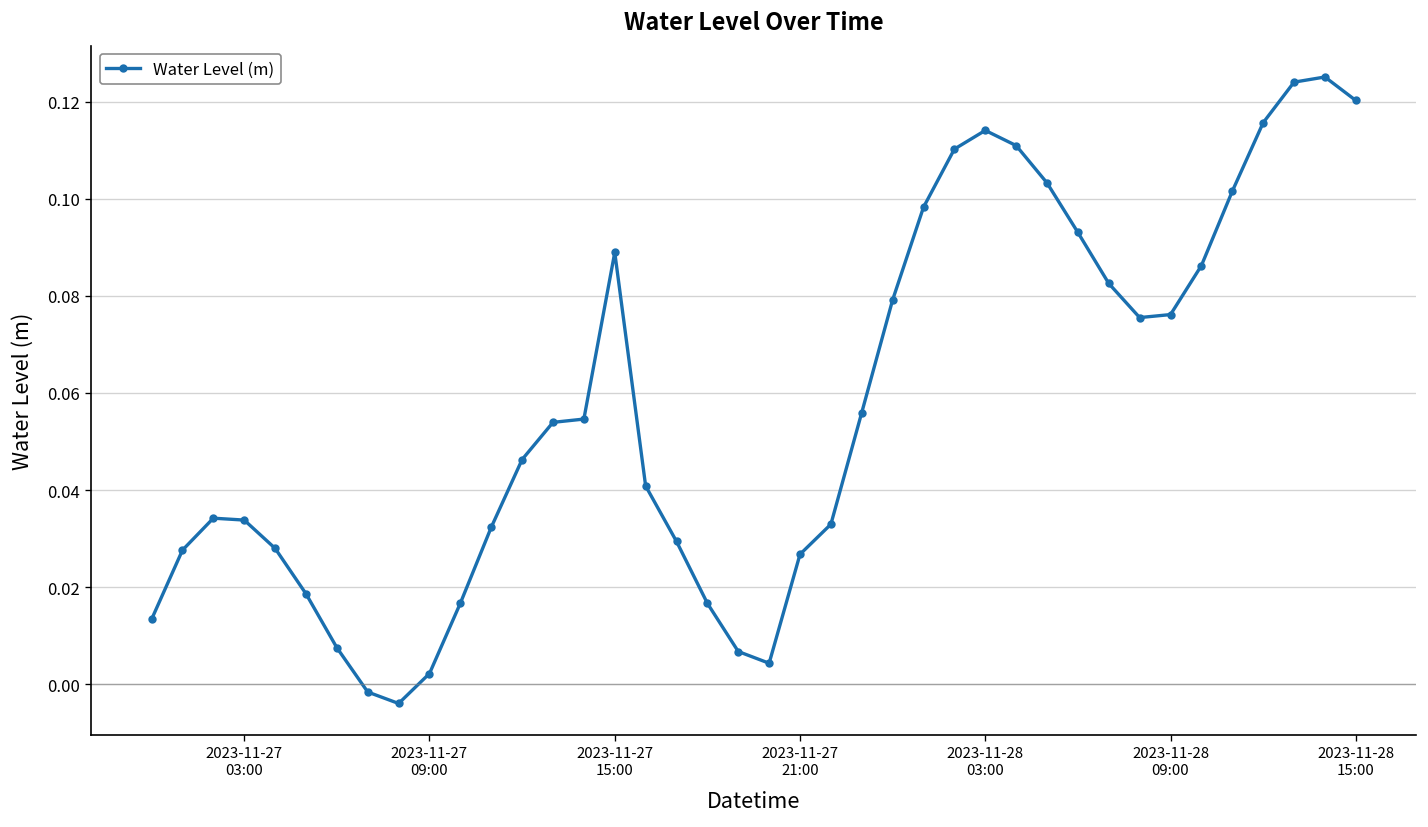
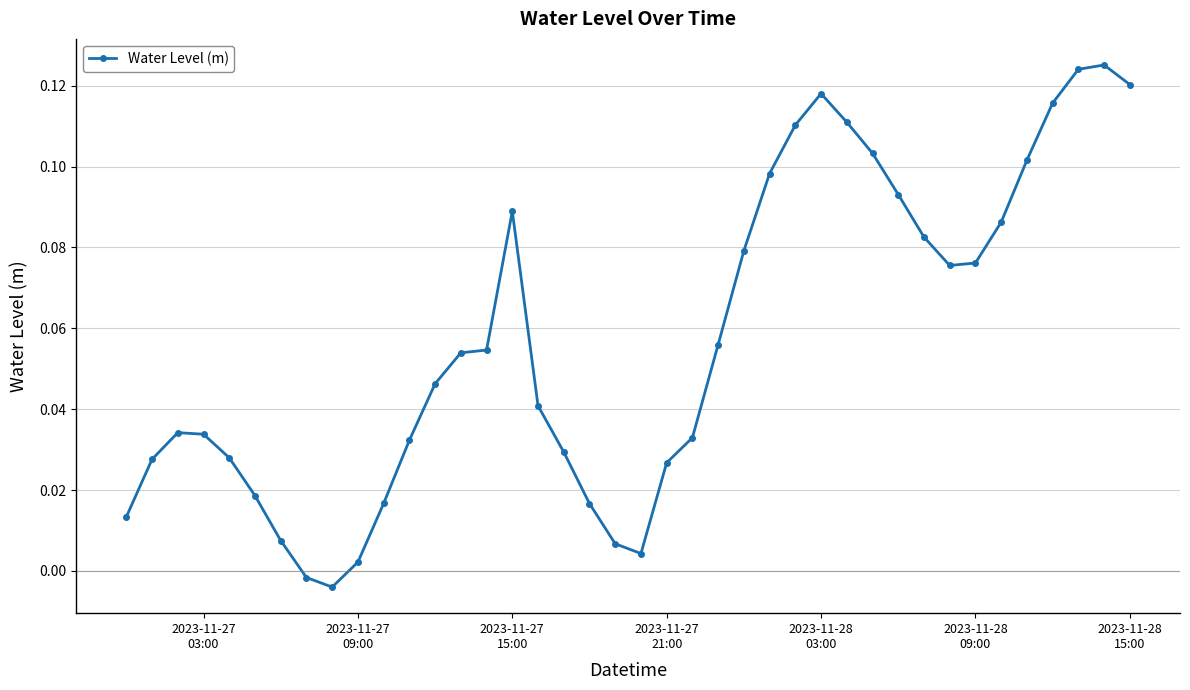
  {
    "2023-11-27 03:00": 0.034,
    "2023-11-27 09:00": 0.002,
    "2023-11-27 15:00": 0.089,
    "2023-11-27 21:00": 0.027,
-   "2023-11-28 03:00": 0.114,
+   "2023-11-28 03:00": 0.118,
    "2023-11-28 09:00": 0.076,
    "2023-11-28 15:00": 0.120
  }
